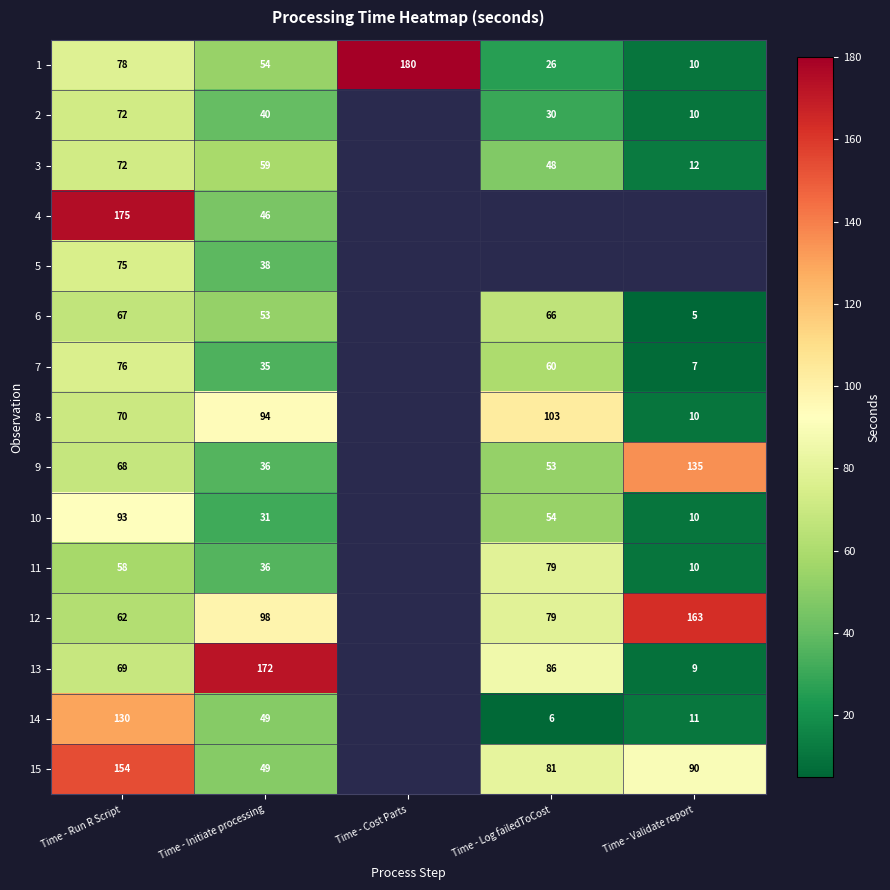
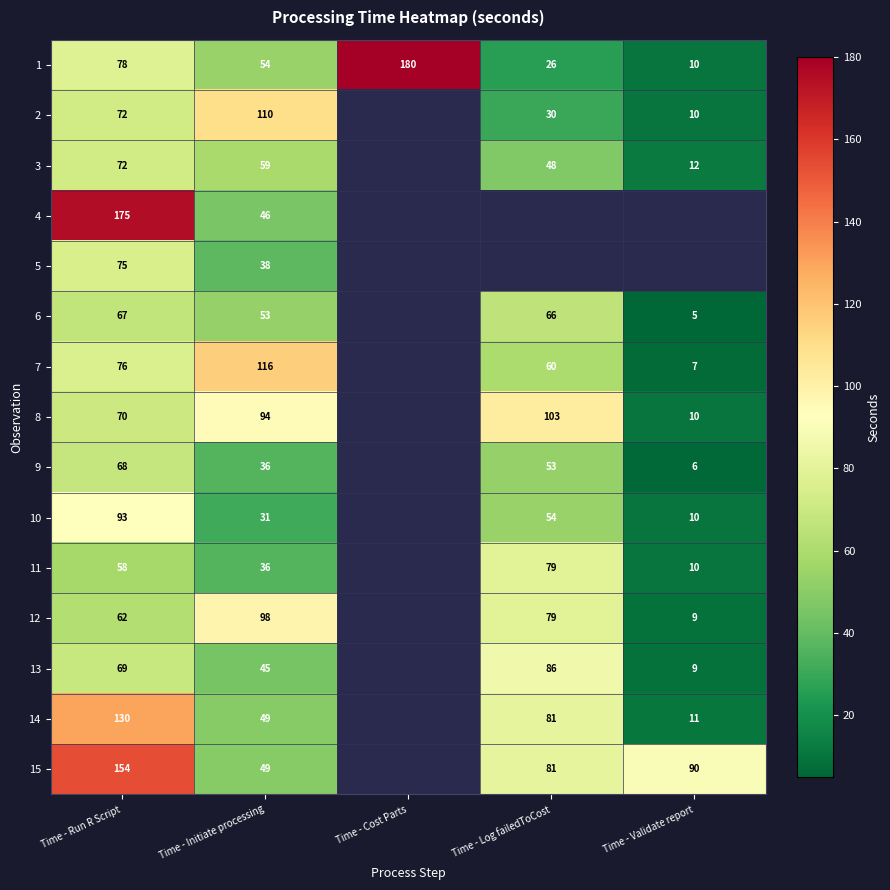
  {
    "1": {
      "Time - Run R Script": 78,
      "Time - Initiate processing": 54,
      "Time - Cost Parts": 180,
      "Time - Log failedToCost": 26,
      "Time - Validate report": 10
    },
    "2": {
      "Time - Run R Script": 72,
-     "Time - Initiate processing": 40,
+     "Time - Initiate processing": 110,
      "Time - Log failedToCost": 30,
      "Time - Validate report": 10
    },
    "3": {
      "Time - Run R Script": 72,
      "Time - Initiate processing": 59,
      "Time - Log failedToCost": 48,
      "Time - Validate report": 12
    },
    "4": {
      "Time - Run R Script": 175,
      "Time - Initiate processing": 46
    },
    "5": {
      "Time - Run R Script": 75,
      "Time - Initiate processing": 38
    },
    "6": {
      "Time - Run R Script": 67,
      "Time - Initiate processing": 53,
      "Time - Log failedToCost": 66,
      "Time - Validate report": 5
    },
    "7": {
      "Time - Run R Script": 76,
-     "Time - Initiate processing": 35,
+     "Time - Initiate processing": 116,
      "Time - Log failedToCost": 60,
      "Time - Validate report": 7
    },
    "8": {
      "Time - Run R Script": 70,
      "Time - Initiate processing": 94,
      "Time - Log failedToCost": 103,
      "Time - Validate report": 10
    },
    "9": {
      "Time - Run R Script": 68,
      "Time - Initiate processing": 36,
      "Time - Log failedToCost": 53,
-     "Time - Validate report": 135
+     "Time - Validate report": 6
    },
    "10": {
      "Time - Run R Script": 93,
      "Time - Initiate processing": 31,
      "Time - Log failedToCost": 54,
      "Time - Validate report": 10
    },
    "11": {
      "Time - Run R Script": 58,
      "Time - Initiate processing": 36,
      "Time - Log failedToCost": 79,
      "Time - Validate report": 10
    },
    "12": {
      "Time - Run R Script": 62,
      "Time - Initiate processing": 98,
      "Time - Log failedToCost": 79,
-     "Time - Validate report": 163
+     "Time - Validate report": 9
    },
    "13": {
      "Time - Run R Script": 69,
-     "Time - Initiate processing": 172,
+     "Time - Initiate processing": 45,
      "Time - Log failedToCost": 86,
      "Time - Validate report": 9
    },
    "14": {
      "Time - Run R Script": 130,
      "Time - Initiate processing": 49,
-     "Time - Log failedToCost": 6,
+     "Time - Log failedToCost": 81,
      "Time - Validate report": 11
    },
    "15": {
      "Time - Run R Script": 154,
      "Time - Initiate processing": 49,
      "Time - Log failedToCost": 81,
      "Time - Validate report": 90
    }
  }
